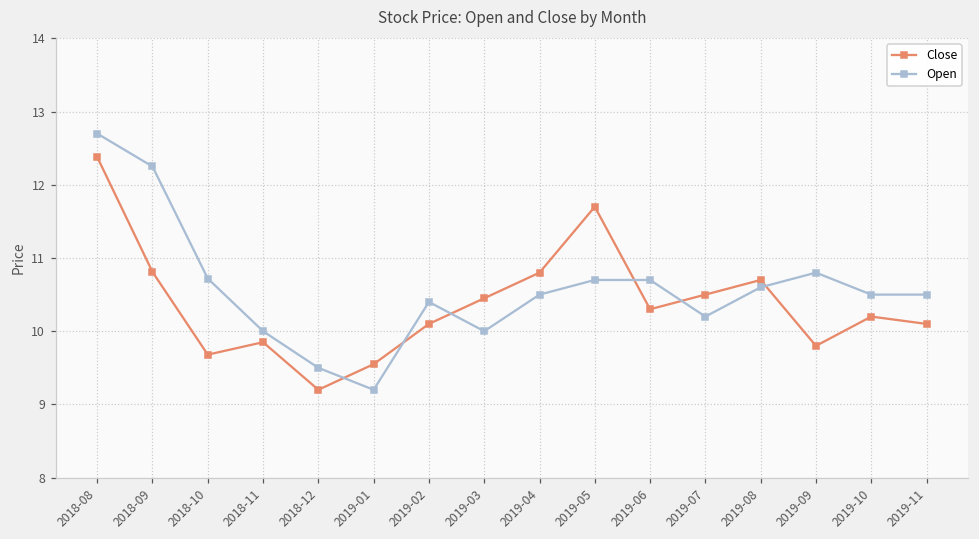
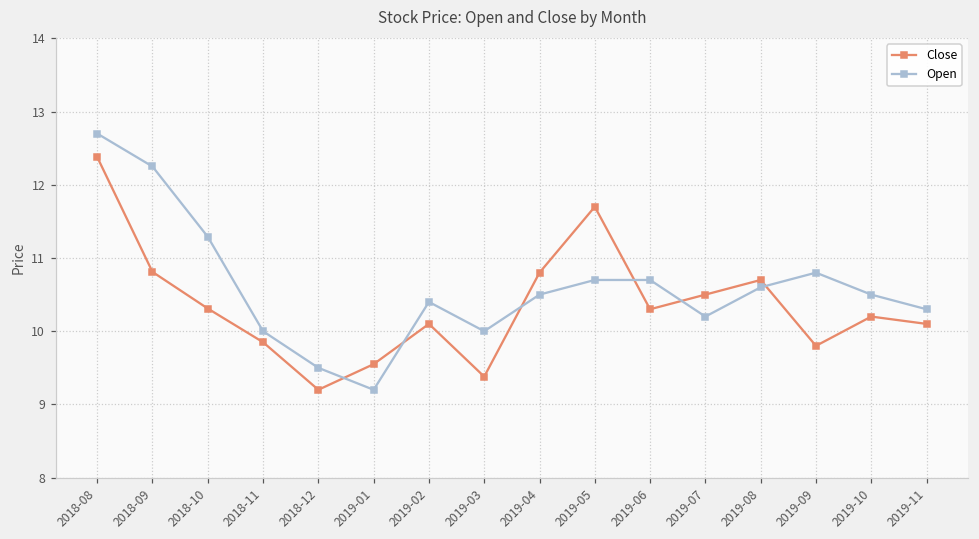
  {
    "Close": {
      "2018-08": 12.4,
      "2018-09": 10.8,
-     "2018-10": 9.7,
+     "2018-10": 10.3,
      "2018-11": 9.9,
      "2018-12": 9.2,
      "2019-01": 9.6,
      "2019-02": 10.1,
-     "2019-03": 10.5,
+     "2019-03": 9.4,
      "2019-04": 10.8,
      "2019-05": 11.7,
      "2019-06": 10.3,
      "2019-07": 10.5,
      "2019-08": 10.7,
      "2019-09": 9.8,
      "2019-10": 10.2,
      "2019-11": 10.1
    },
    "Open": {
      "2018-08": 12.7,
      "2018-09": 12.3,
-     "2018-10": 10.7,
+     "2018-10": 11.3,
      "2018-11": 10.0,
      "2018-12": 9.5,
      "2019-01": 9.2,
      "2019-02": 10.4,
      "2019-03": 10.0,
      "2019-04": 10.5,
      "2019-05": 10.7,
      "2019-06": 10.7,
      "2019-07": 10.2,
      "2019-08": 10.6,
      "2019-09": 10.8,
      "2019-10": 10.5,
-     "2019-11": 10.5
+     "2019-11": 10.3
    }
  }
